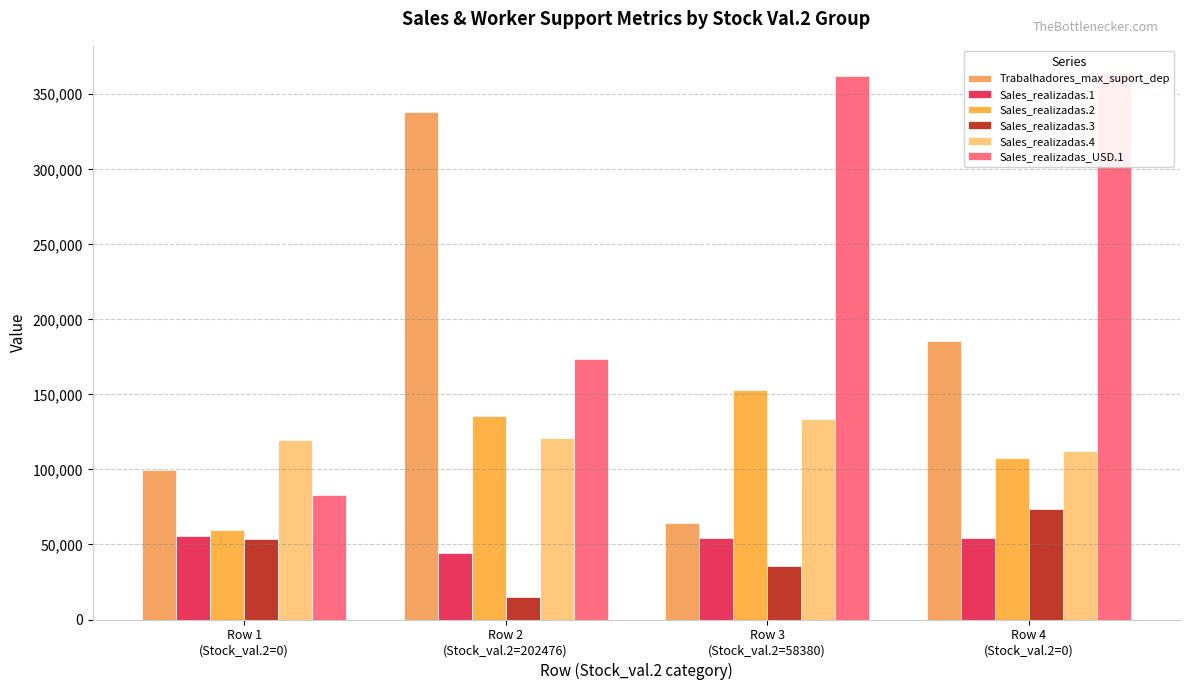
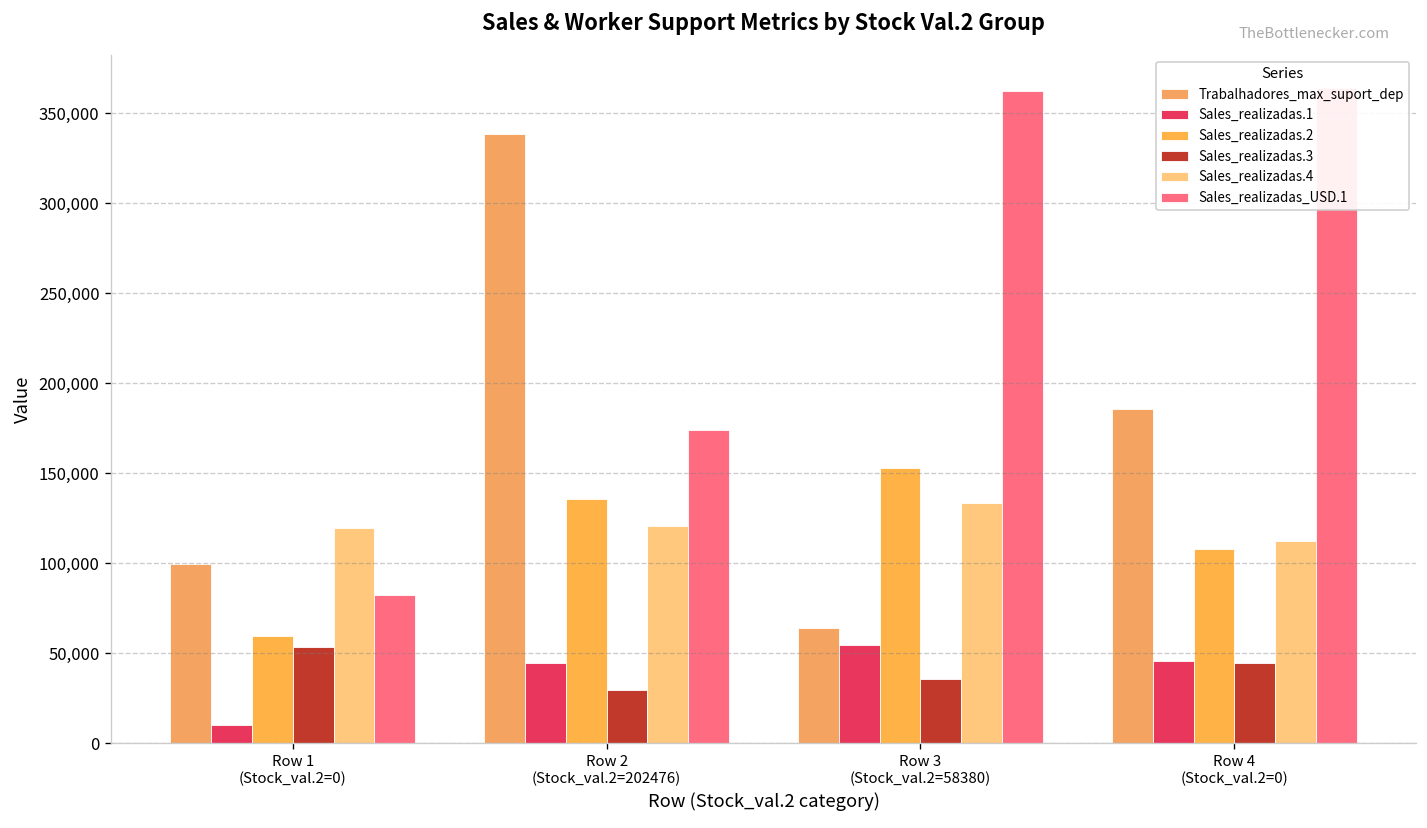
  {
    "Sales_realizadas.1": {
-     "Row 1 (Stock_val.2=0)": "55,000",
+     "Row 1 (Stock_val.2=0)": "10,000",
      "Row 2 (Stock_val.2=202476)": "45,000",
      "Row 3 (Stock_val.2=58380)": "54,000",
-     "Row 4 (Stock_val.2=0)": "54,000"
+     "Row 4 (Stock_val.2=0)": "46,000"
    },
    "Sales_realizadas.3": {
      "Row 1 (Stock_val.2=0)": "54,000",
-     "Row 2 (Stock_val.2=202476)": "15,000",
+     "Row 2 (Stock_val.2=202476)": "30,000",
      "Row 3 (Stock_val.2=58380)": "36,000",
-     "Row 4 (Stock_val.2=0)": "73,000"
+     "Row 4 (Stock_val.2=0)": "45,000"
    },
    "Sales_realizadas_USD.1": {
      "Row 1 (Stock_val.2=0)": "83,000",
      "Row 2 (Stock_val.2=202476)": "174,000",
      "Row 3 (Stock_val.2=58380)": "362,000"
    }
  }
